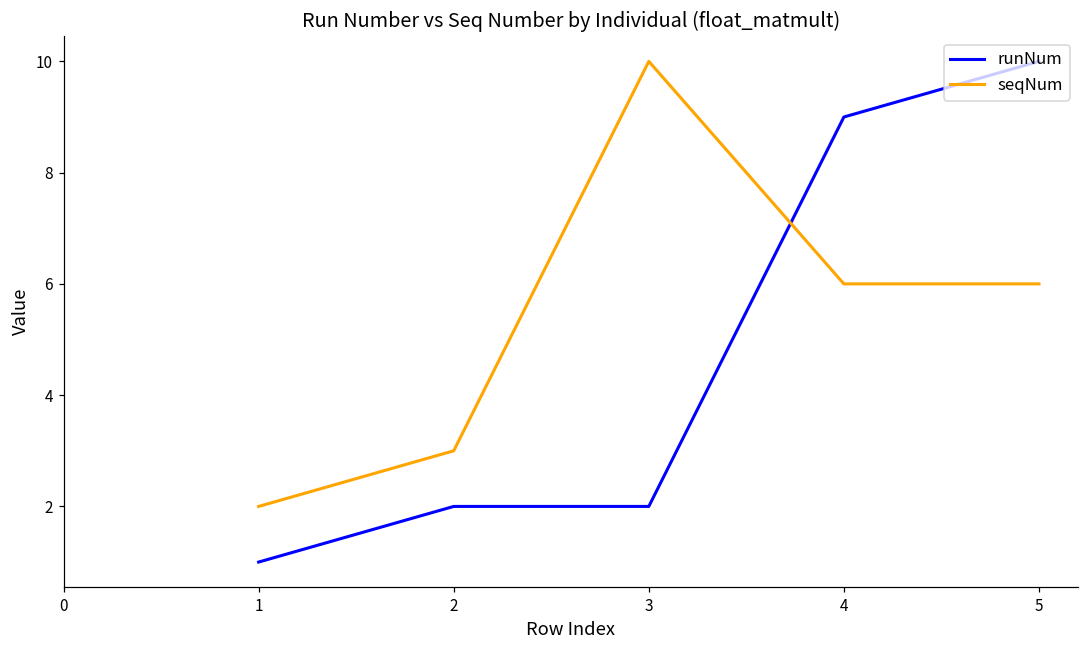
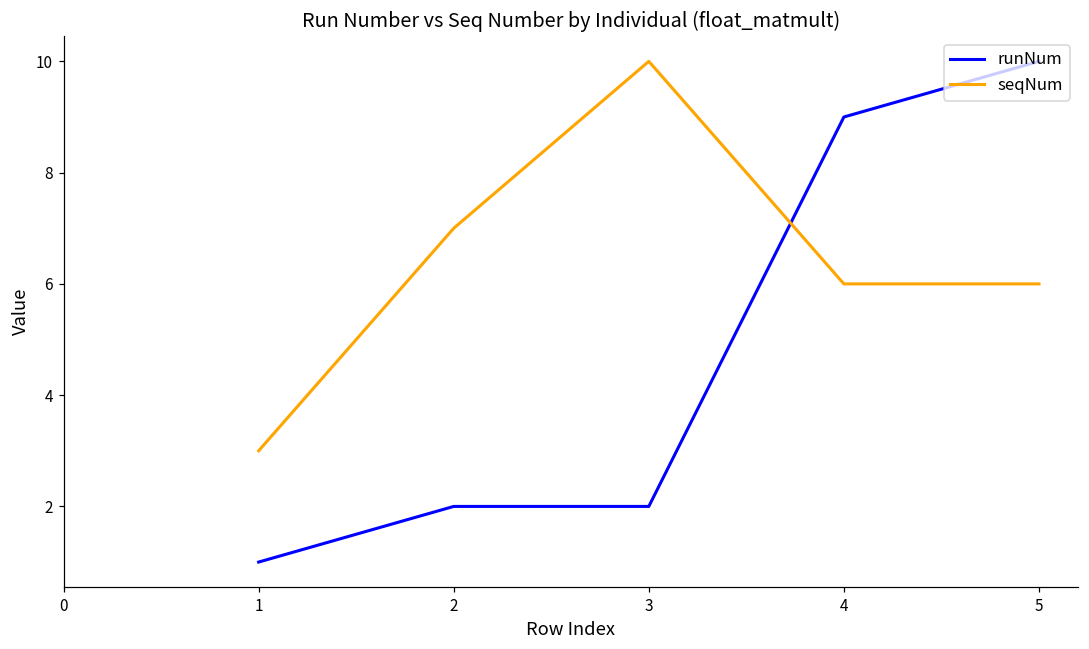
  {
    "runNum": {
      "1": 1,
      "2": 2,
      "3": 2,
      "4": 9
    },
    "seqNum": {
-     "1": 2,
-     "2": 3,
+     "1": 3,
+     "2": 7,
      "3": 10,
      "4": 6,
      "5": 6
    }
  }
